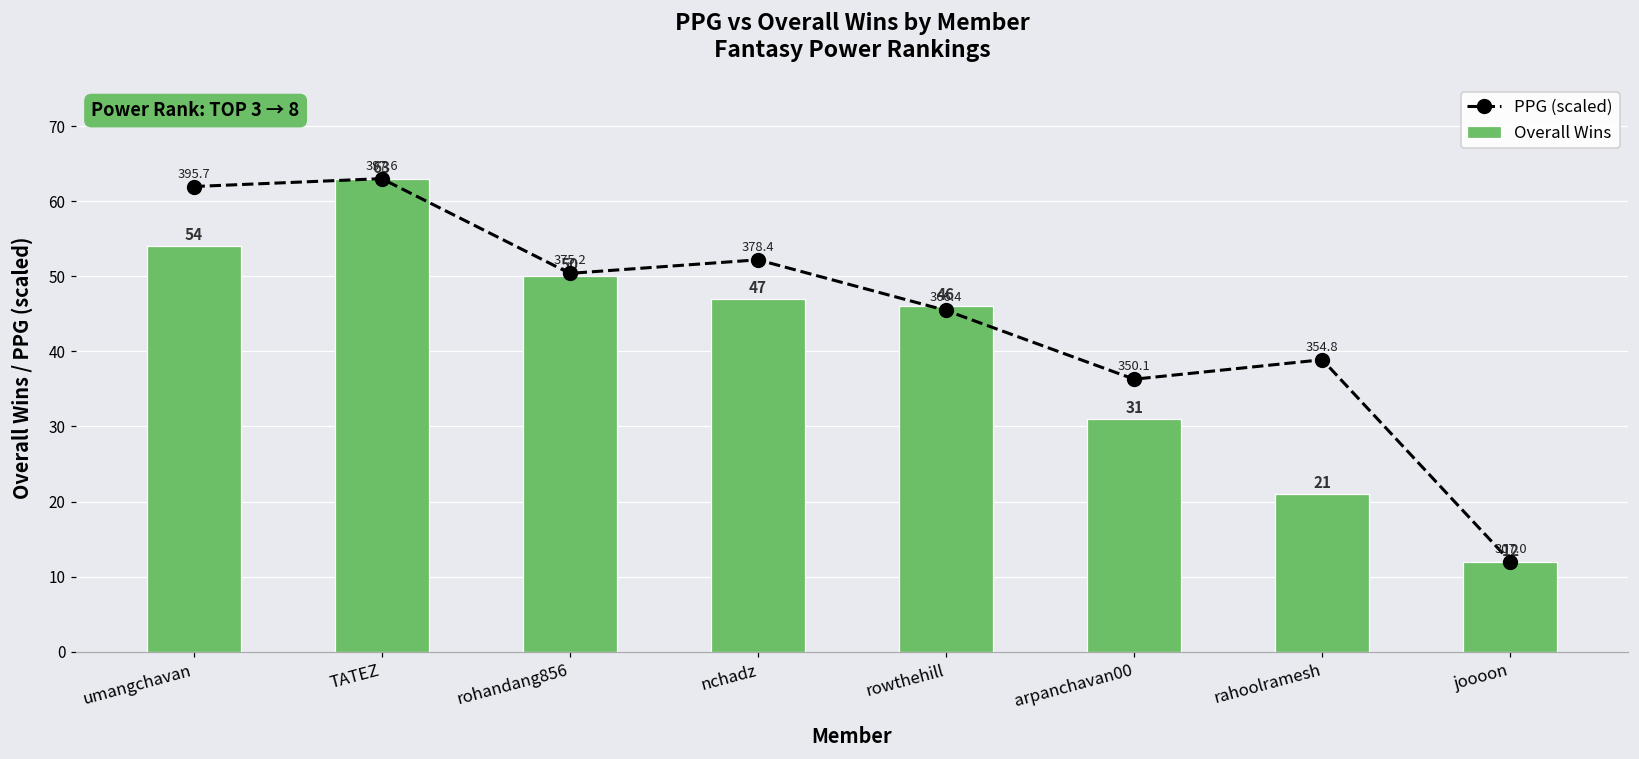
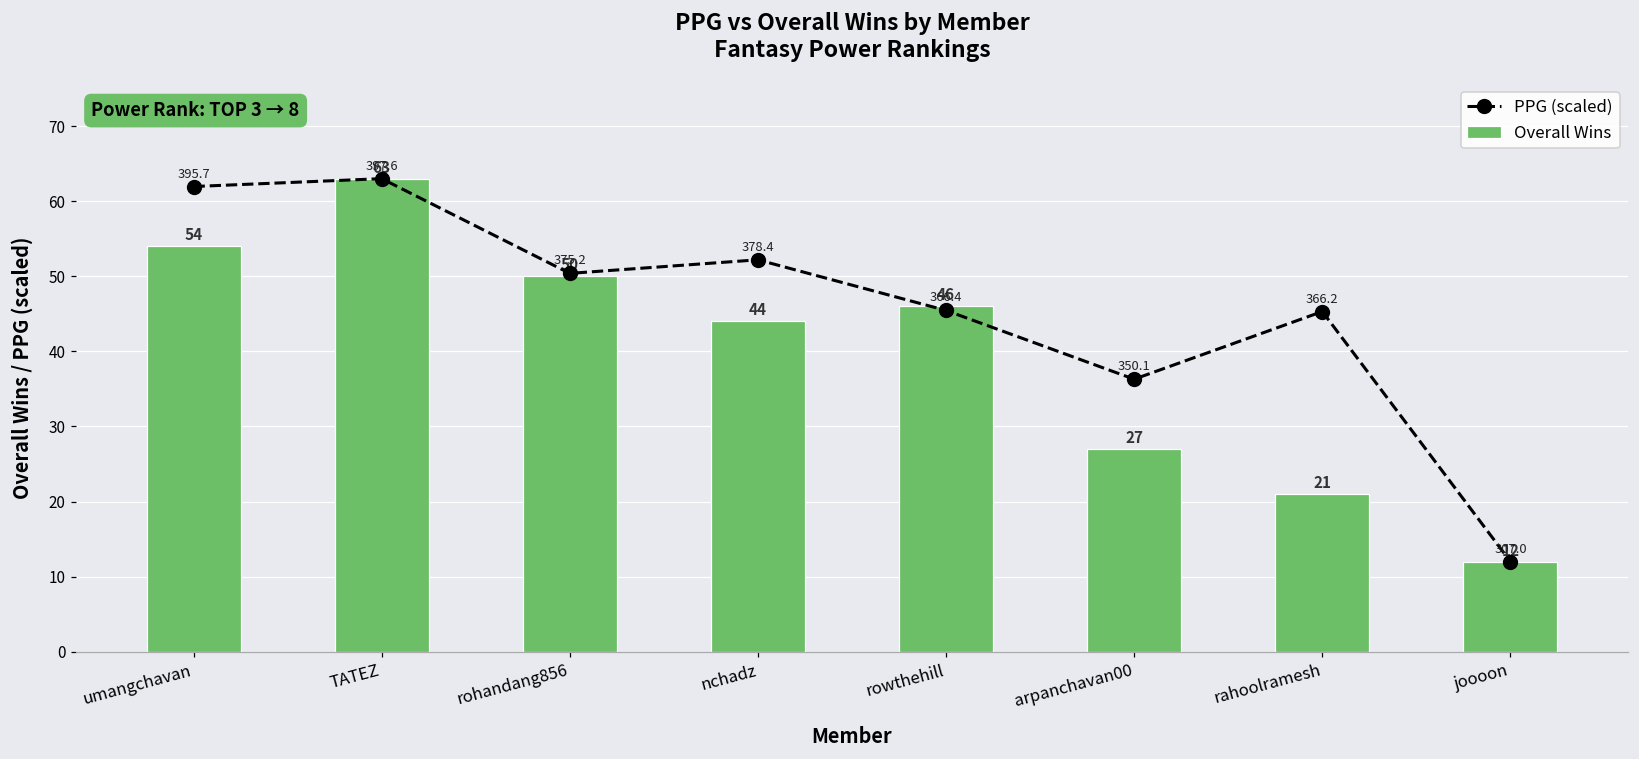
  {
    "Overall Wins": {
      "umangchavan": 54,
-     "nchadz": 47,
-     "arpanchavan00": 31,
+     "nchadz": 44,
+     "arpanchavan00": 27,
      "rahoolramesh": 21
    },
    "PPG (scaled)": {
-     "rahoolramesh": 354.8
+     "rahoolramesh": 366.2
    }
  }
